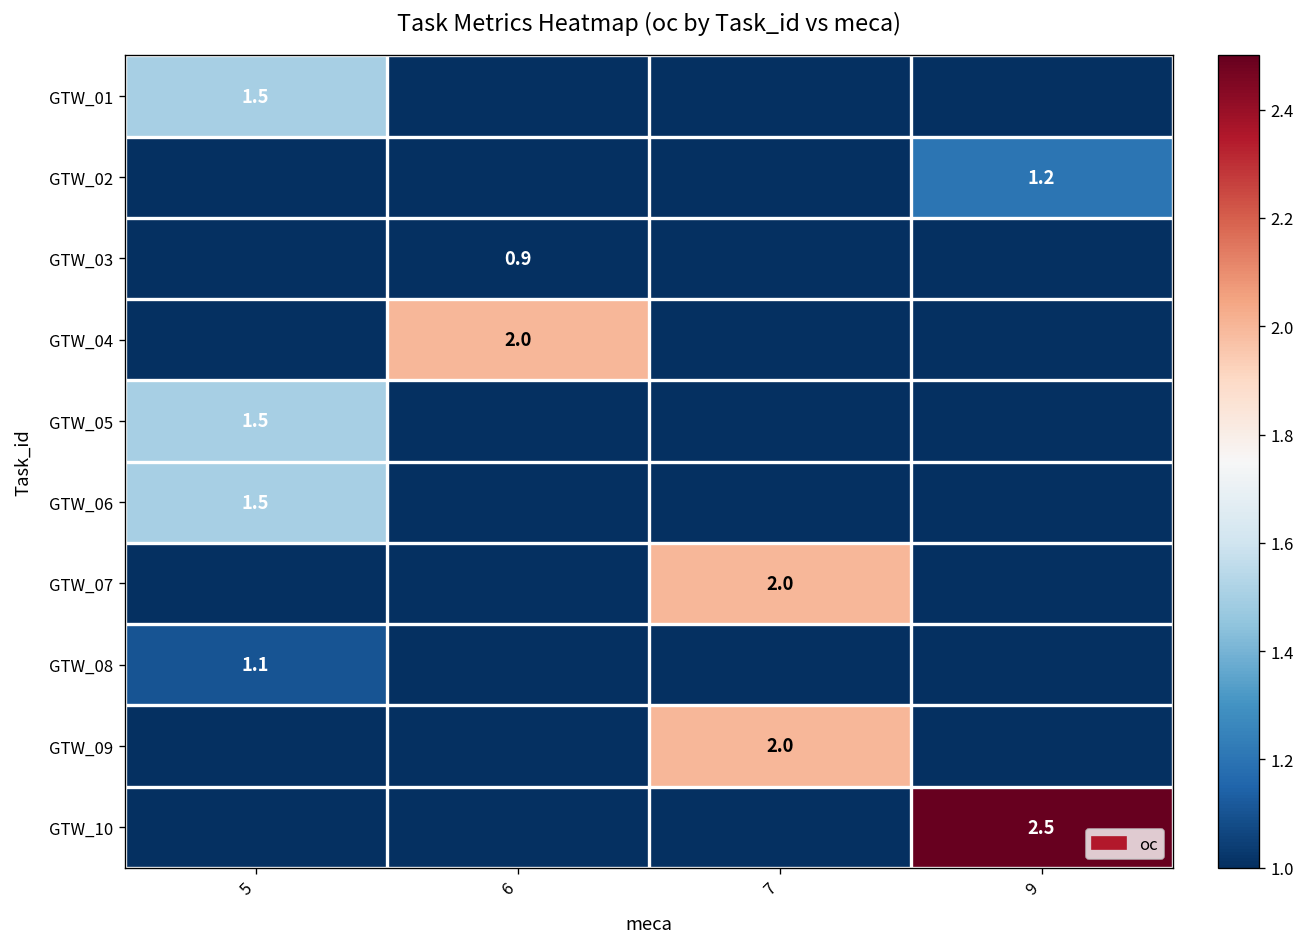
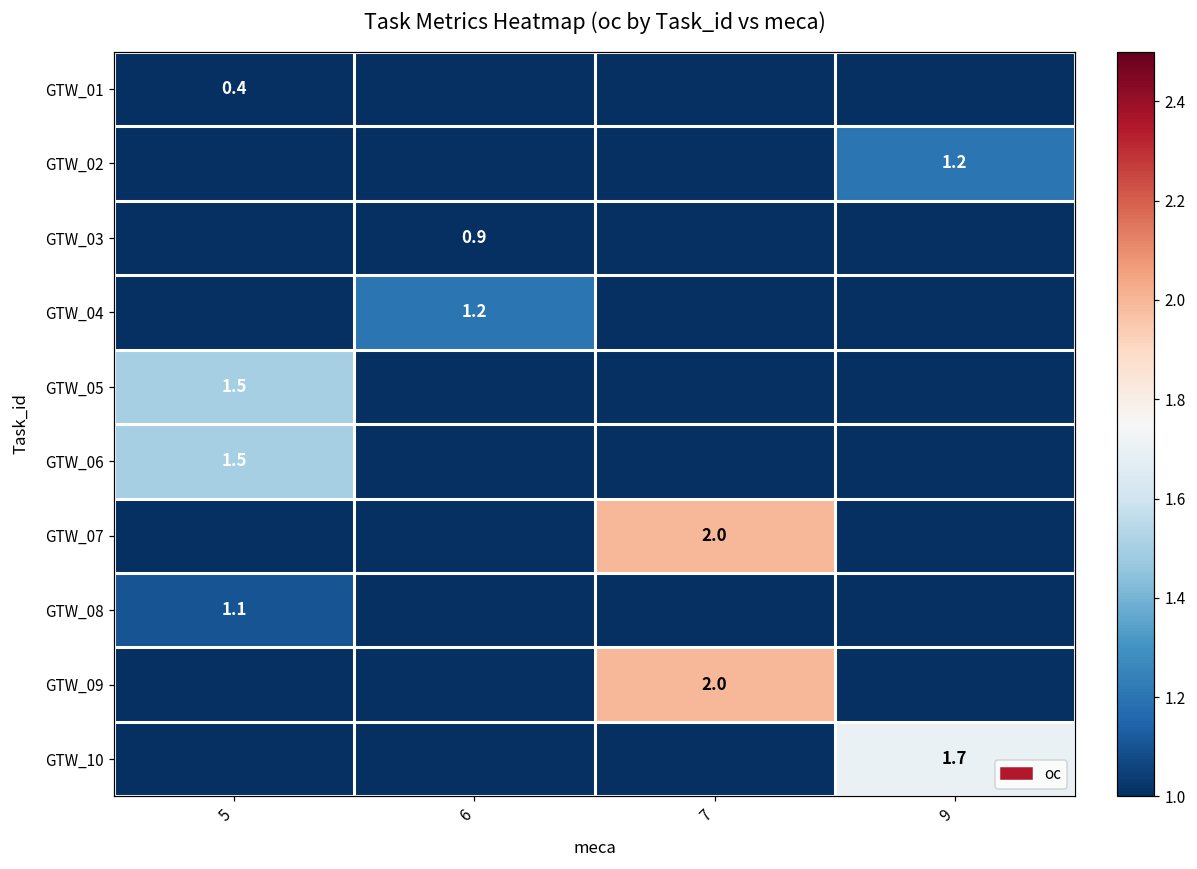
  {
    "GTW_01": {
-     "5": 1.5
+     "5": 0.4
    },
    "GTW_02": {
      "9": 1.2
    },
    "GTW_03": {
      "6": 0.9
    },
    "GTW_04": {
-     "6": 2.0
+     "6": 1.2
    },
    "GTW_05": {
      "5": 1.5
    },
    "GTW_06": {
      "5": 1.5
    },
    "GTW_07": {
      "7": 2.0
    },
    "GTW_08": {
      "5": 1.1
    },
    "GTW_09": {
      "7": 2.0
    },
    "GTW_10": {
-     "9": 2.5
+     "9": 1.7
    }
  }
